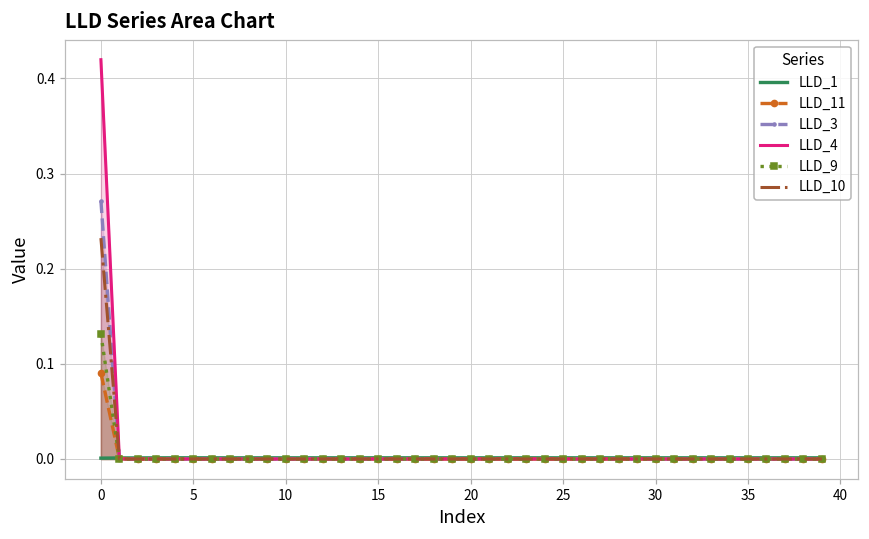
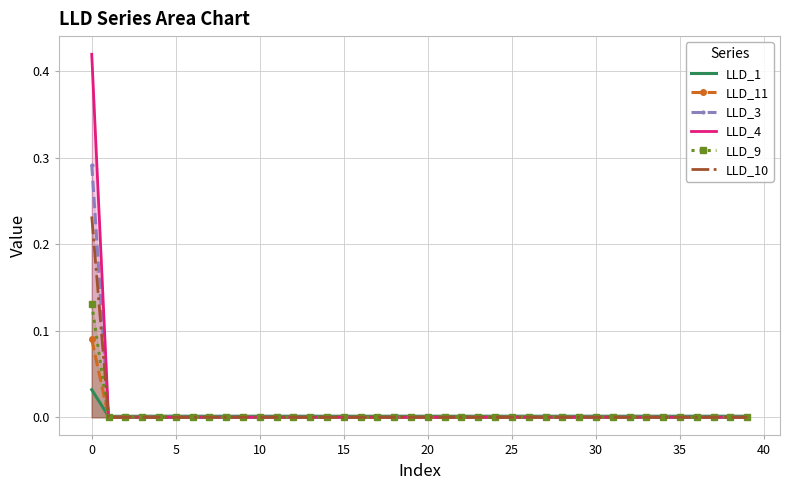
  {
    "LLD_1": {
-     "0": 0.00
+     "0": 0.03
    },
    "LLD_3": {
-     "0": 0.27
+     "0": 0.29
    },
    "LLD_4": {
      "0": 0.42
    },
    "LLD_9": {
      "0": 0.13
    }
  }
